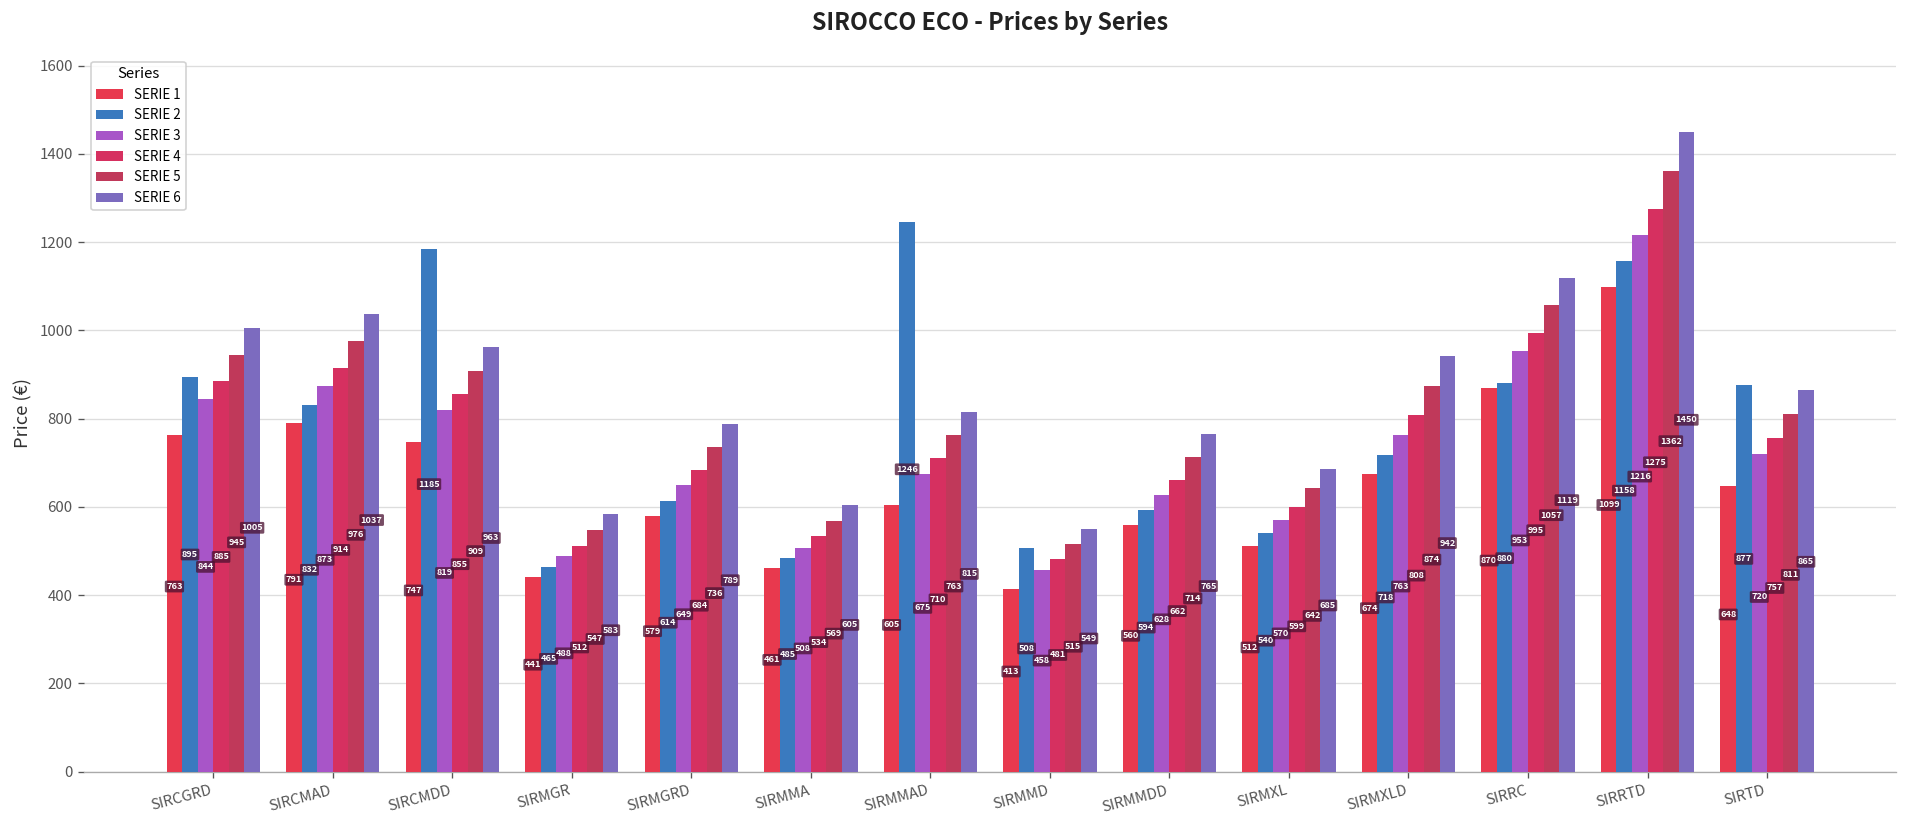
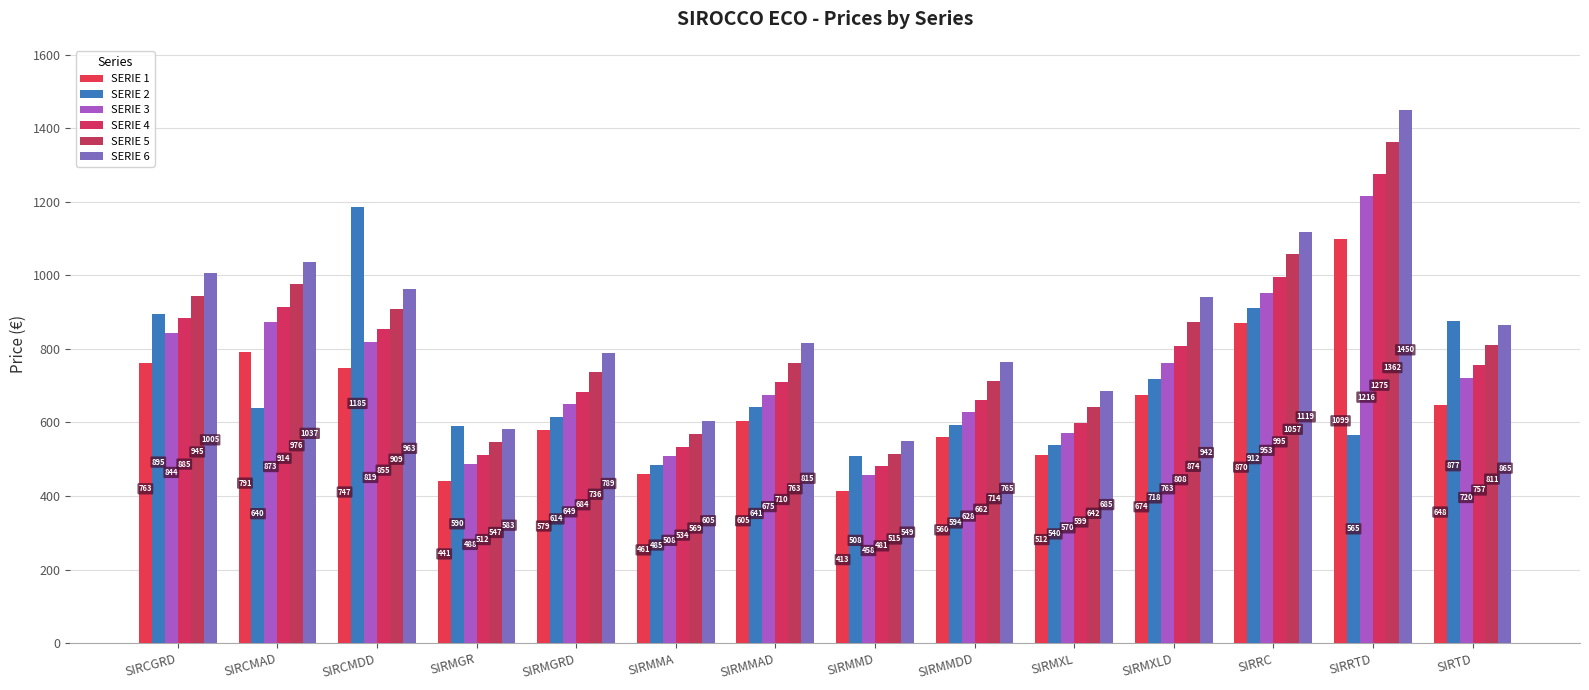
  {
    "SERIE 2": {
-     "SIRCMAD": 832,
-     "SIRMGR": 465,
-     "SIRMMAD": 1246,
-     "SIRRC": 880,
-     "SIRRTD": 1158
+     "SIRCMAD": 640,
+     "SIRMGR": 590,
+     "SIRMMAD": 641,
+     "SIRRC": 912,
+     "SIRRTD": 565
    }
  }
